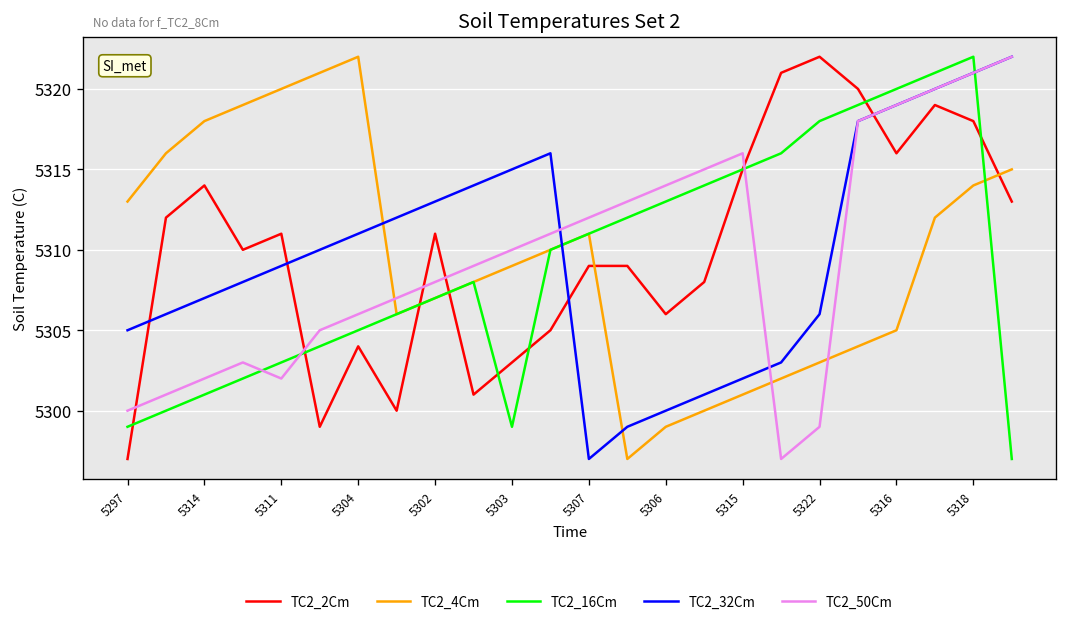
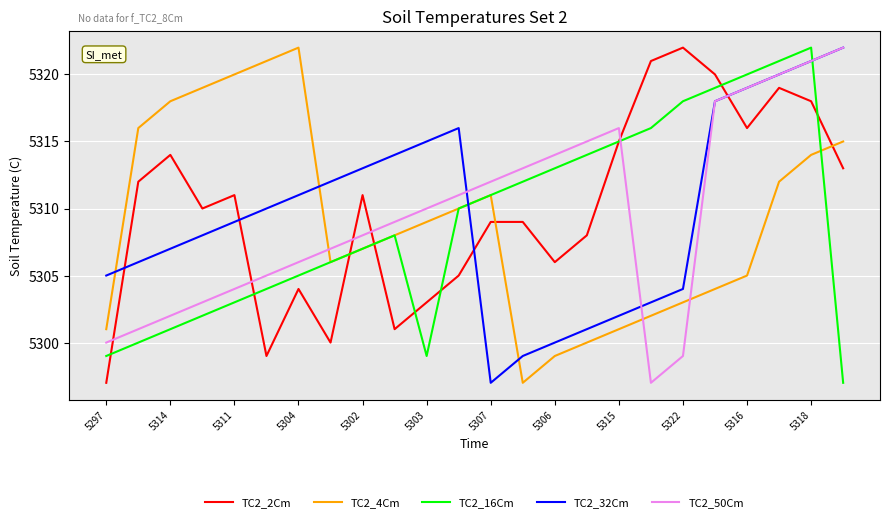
  {
    "TC2_2Cm": {
      "5297": 5297,
      "5314": 5314,
      "5311": 5311,
      "5304": 5304,
      "5302": 5311,
      "5303": 5303,
      "5307": 5309,
      "5306": 5306,
      "5322": 5322,
      "5316": 5316,
      "5318": 5318
    },
    "TC2_4Cm": {
-     "5297": 5313,
+     "5297": 5301,
      "5314": 5318,
      "5311": 5320,
      "5304": 5322,
      "5303": 5309,
      "5306": 5299,
      "5315": 5301,
      "5322": 5303,
      "5316": 5305,
      "5318": 5314
    },
    "TC2_16Cm": {
      "5297": 5299,
      "5314": 5301,
      "5311": 5303,
      "5304": 5305,
      "5303": 5299,
      "5306": 5313,
      "5322": 5318,
      "5316": 5320,
      "5318": 5322
    },
    "TC2_32Cm": {
      "5297": 5305,
      "5314": 5307,
      "5311": 5309,
      "5304": 5311,
      "5302": 5313,
      "5303": 5315,
      "5307": 5297,
      "5306": 5300,
      "5315": 5302,
-     "5322": 5306
+     "5322": 5304
    },
    "TC2_50Cm": {
      "5297": 5300,
      "5314": 5302,
-     "5311": 5302,
+     "5311": 5304,
      "5304": 5306,
      "5302": 5308,
      "5303": 5310,
      "5307": 5312,
      "5306": 5314,
      "5315": 5316,
      "5322": 5299
    }
  }
